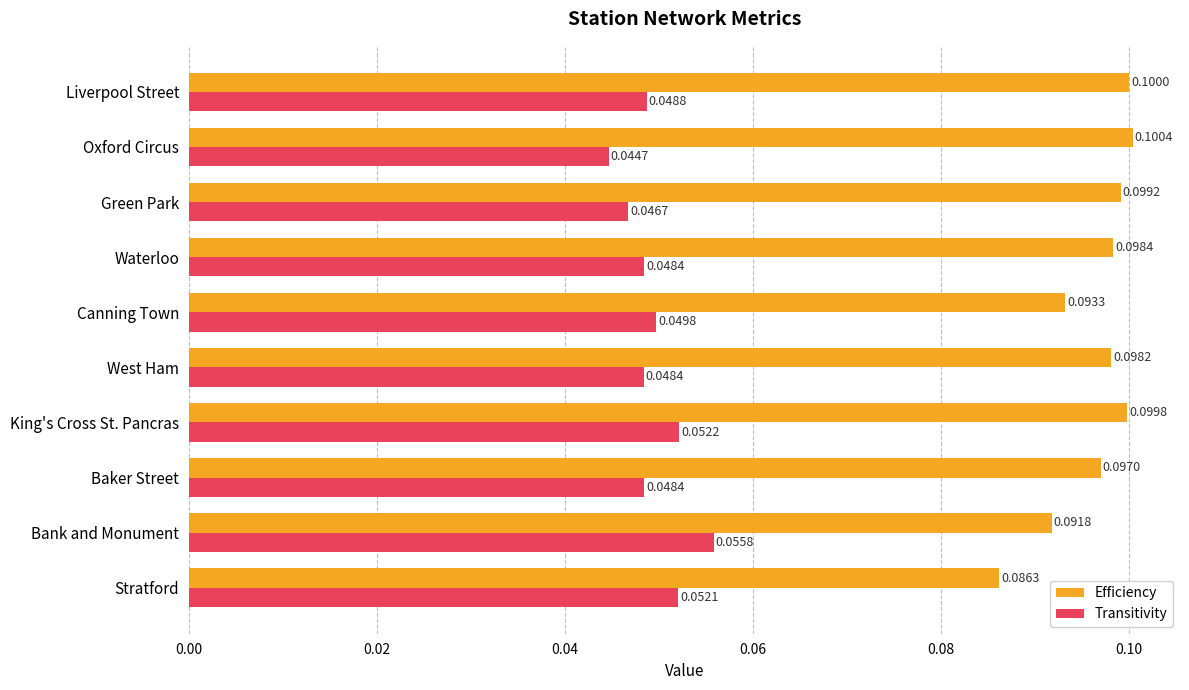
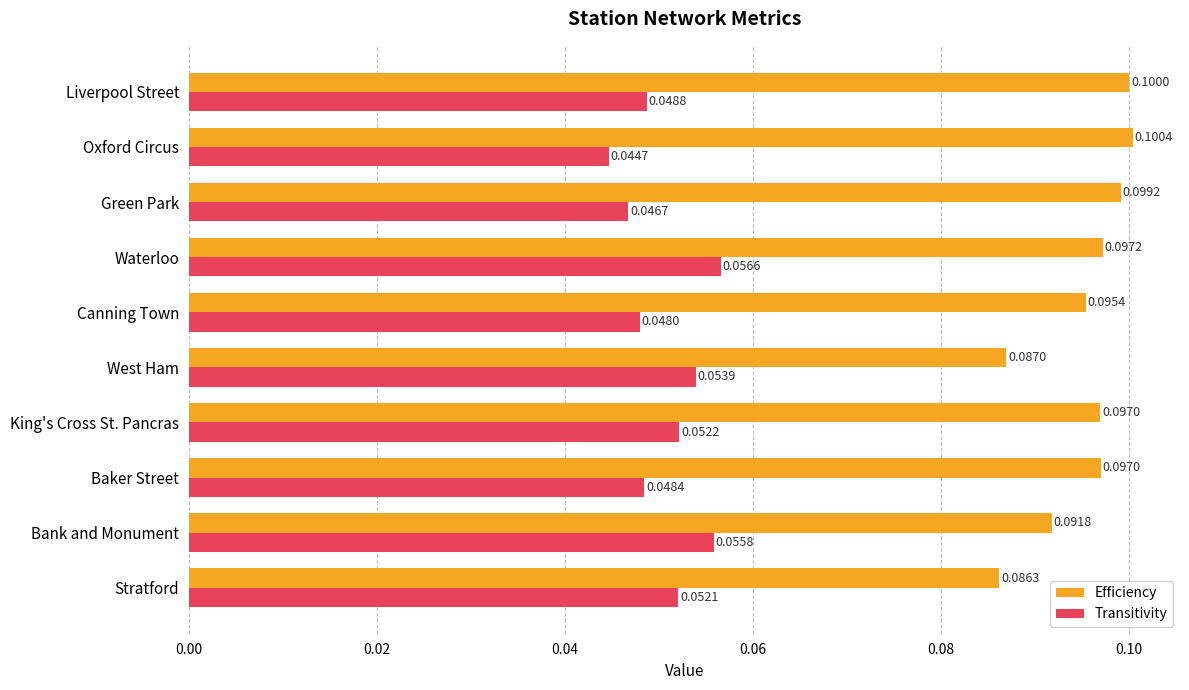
  {
    "Efficiency": {
      "Liverpool Street": 0.1000,
      "Oxford Circus": 0.1004,
      "Green Park": 0.0992,
-     "Waterloo": 0.0984,
-     "Canning Town": 0.0933,
-     "West Ham": 0.0982,
-     "King's Cross St. Pancras": 0.0998,
+     "Waterloo": 0.0972,
+     "Canning Town": 0.0954,
+     "West Ham": 0.0870,
+     "King's Cross St. Pancras": 0.0970,
      "Baker Street": 0.0970,
      "Bank and Monument": 0.0918,
      "Stratford": 0.0863
    },
    "Transitivity": {
      "Liverpool Street": 0.0488,
      "Oxford Circus": 0.0447,
      "Green Park": 0.0467,
-     "Waterloo": 0.0484,
-     "Canning Town": 0.0498,
-     "West Ham": 0.0484,
+     "Waterloo": 0.0566,
+     "Canning Town": 0.0480,
+     "West Ham": 0.0539,
      "King's Cross St. Pancras": 0.0522,
      "Baker Street": 0.0484,
      "Bank and Monument": 0.0558,
      "Stratford": 0.0521
    }
  }
